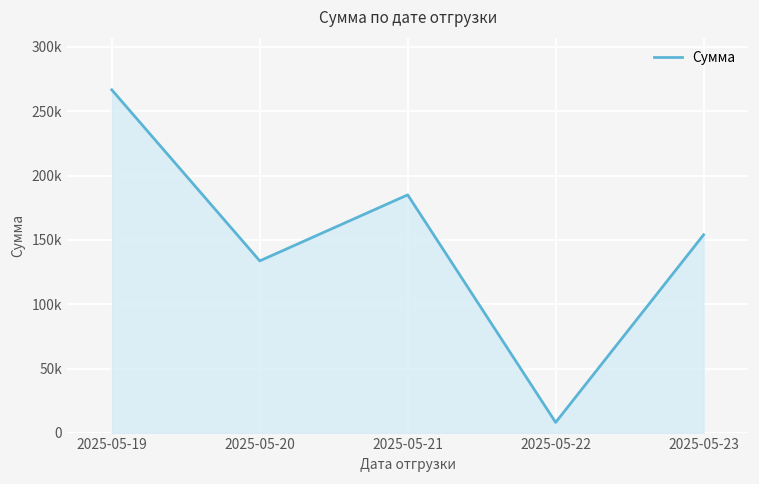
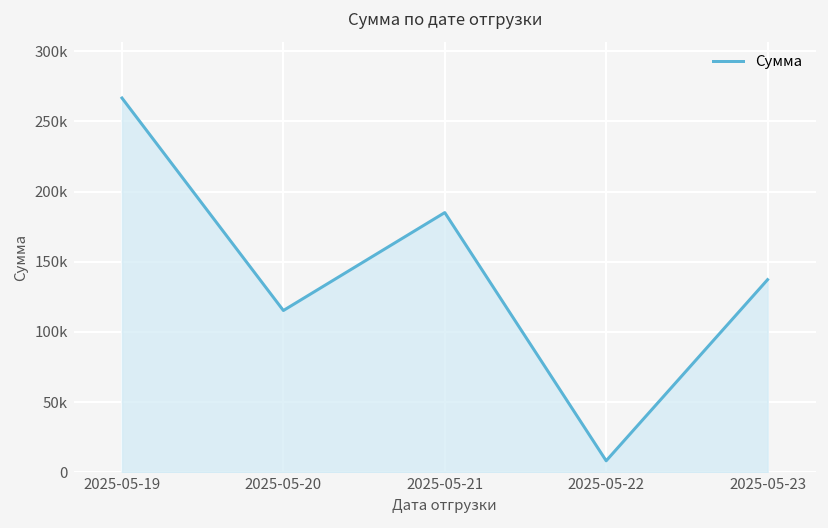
  {
    "2025-05-19": 267000,
-   "2025-05-20": 134000,
+   "2025-05-20": 115000,
    "2025-05-21": 185000,
    "2025-05-22": 8000,
-   "2025-05-23": 154000
+   "2025-05-23": 137000
  }
